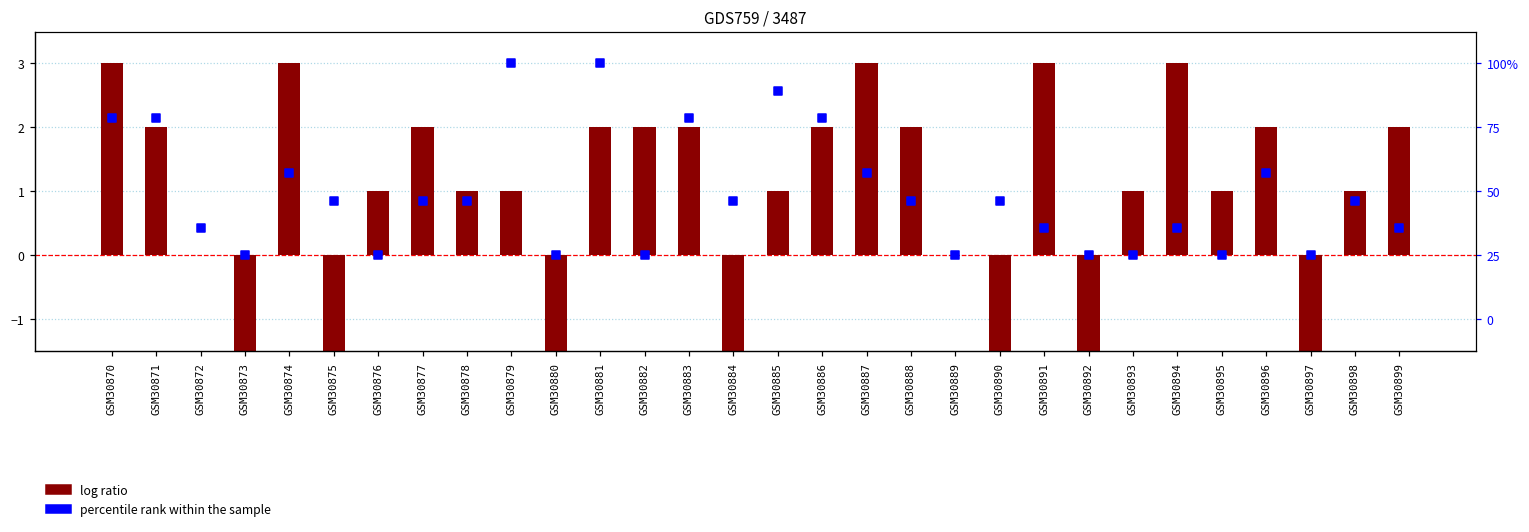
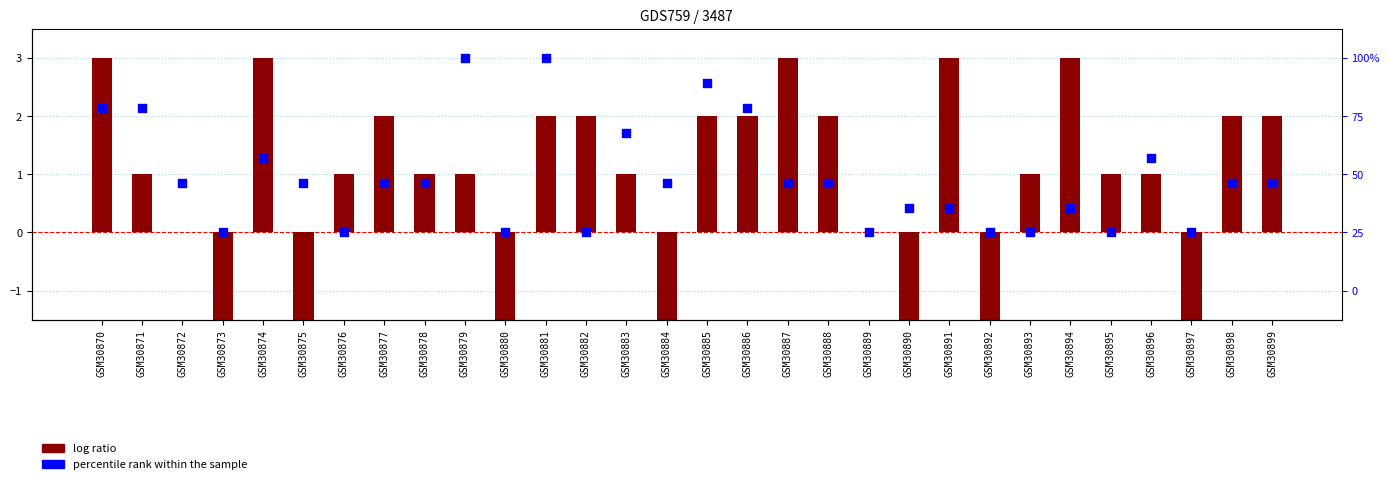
  {
    "log ratio": {
      "GSM30870": 3.0,
-     "GSM30871": 2.0,
+     "GSM30871": 1.0,
      "GSM30872": 0.0,
      "GSM30874": 3.0,
      "GSM30876": 1.0,
      "GSM30877": 2.0,
      "GSM30878": 1.0,
      "GSM30879": 1.0,
      "GSM30881": 2.0,
      "GSM30882": 2.0,
-     "GSM30883": 2.0,
-     "GSM30885": 1.0,
+     "GSM30883": 1.0,
+     "GSM30885": 2.0,
      "GSM30886": 2.0,
      "GSM30887": 3.0,
      "GSM30888": 2.0,
      "GSM30889": 0.0,
      "GSM30891": 3.0,
      "GSM30893": 1.0,
      "GSM30894": 3.0,
      "GSM30895": 1.0,
-     "GSM30896": 2.0,
-     "GSM30898": 1.0,
+     "GSM30896": 1.0,
+     "GSM30898": 2.0,
      "GSM30899": 2.0
    },
    "percentile rank within the sample": {
-     "GSM30872": 0.4,
-     "GSM30883": 2.1,
-     "GSM30887": 1.3,
-     "GSM30890": 0.9,
-     "GSM30899": 0.4
+     "GSM30872": 0.9,
+     "GSM30883": 1.7,
+     "GSM30887": 0.9,
+     "GSM30890": 0.4,
+     "GSM30899": 0.9
    }
  }
